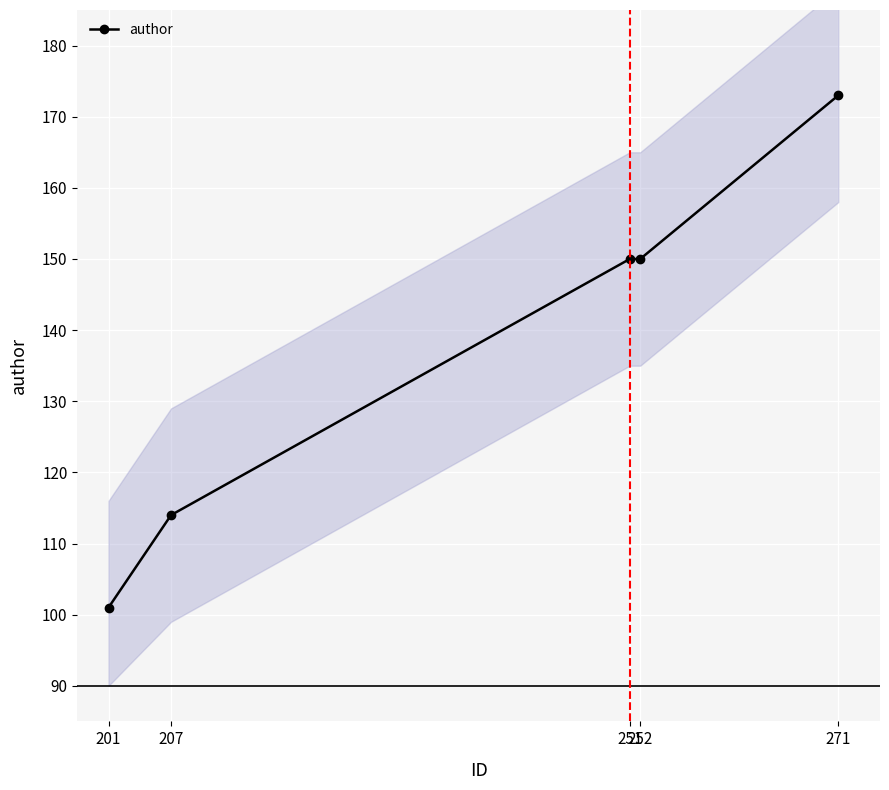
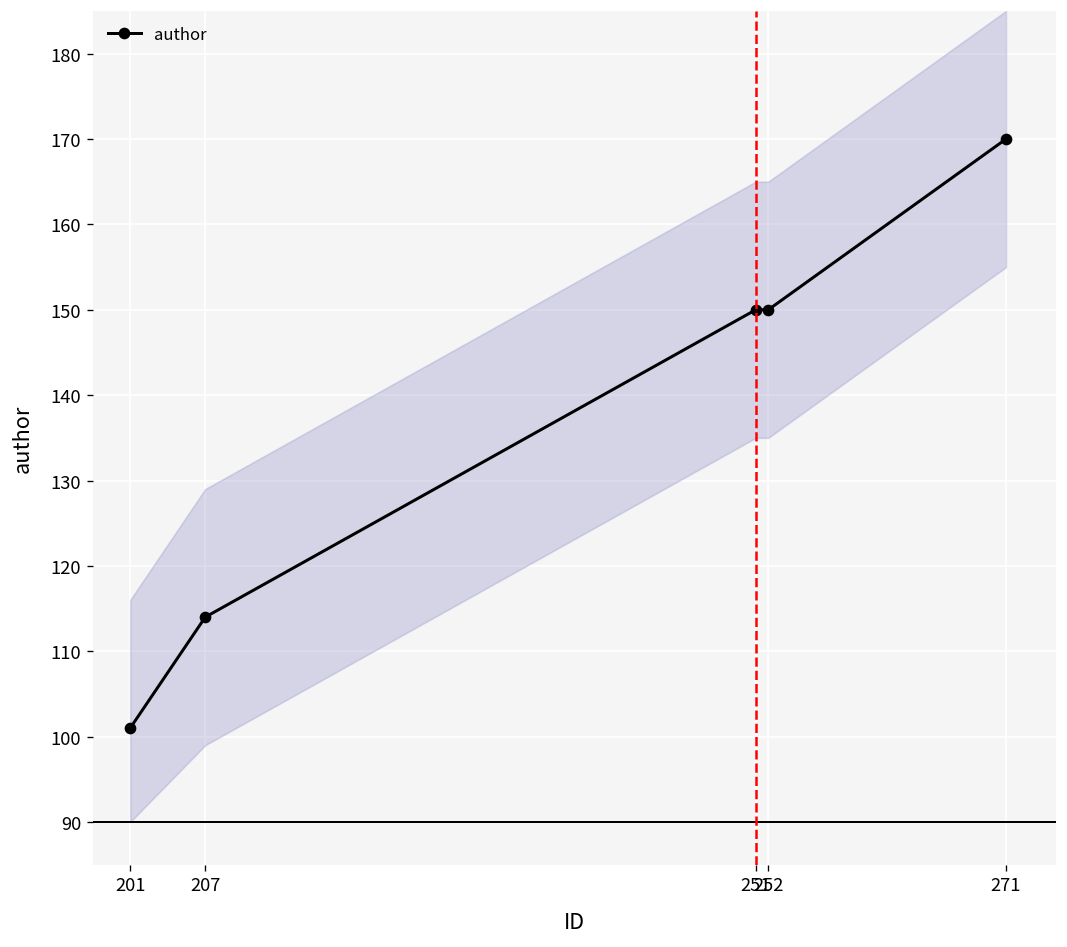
  {
    "author": {
      "201": 101,
      "207": 114,
-     "271": 173
+     "271": 170
    }
  }
